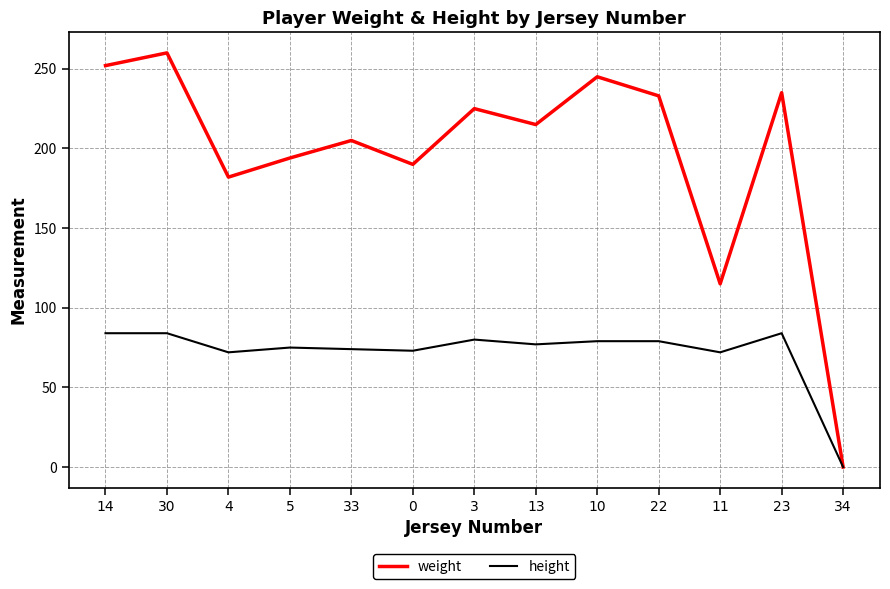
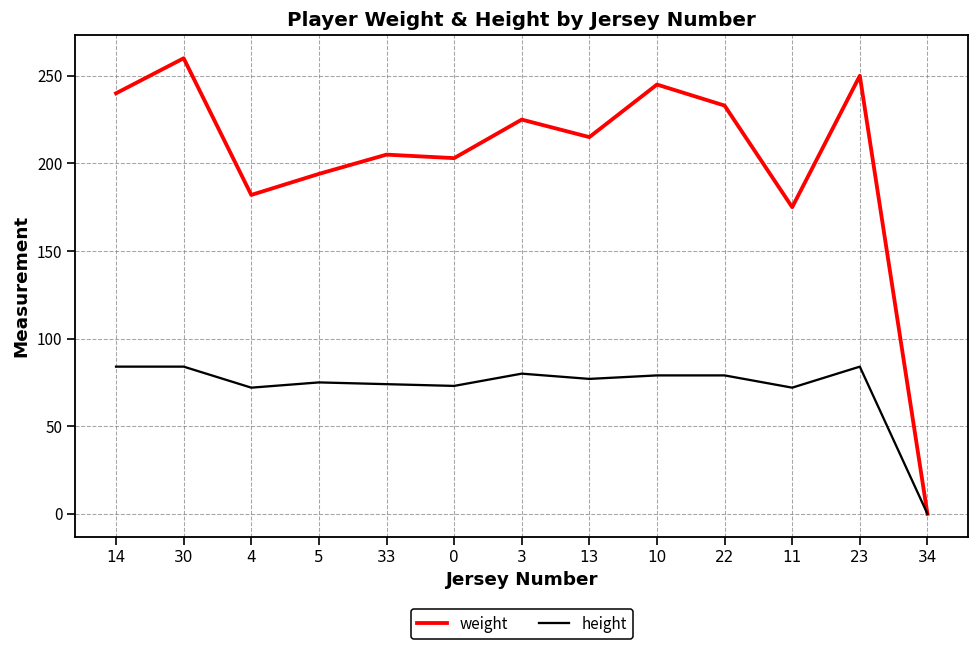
  {
    "weight": {
-     "14": 252,
+     "14": 240,
      "30": 260,
      "4": 182,
      "5": 194,
      "33": 205,
-     "0": 190,
+     "0": 203,
      "3": 225,
      "13": 215,
      "10": 245,
      "22": 233,
-     "11": 115,
-     "23": 235
+     "11": 175,
+     "23": 250
    },
    "height": {
      "14": 84,
      "30": 84,
      "4": 72,
      "5": 75,
      "33": 74,
      "0": 73,
      "3": 80,
      "13": 77,
      "10": 79,
      "22": 79,
      "11": 72,
      "23": 84
    }
  }
